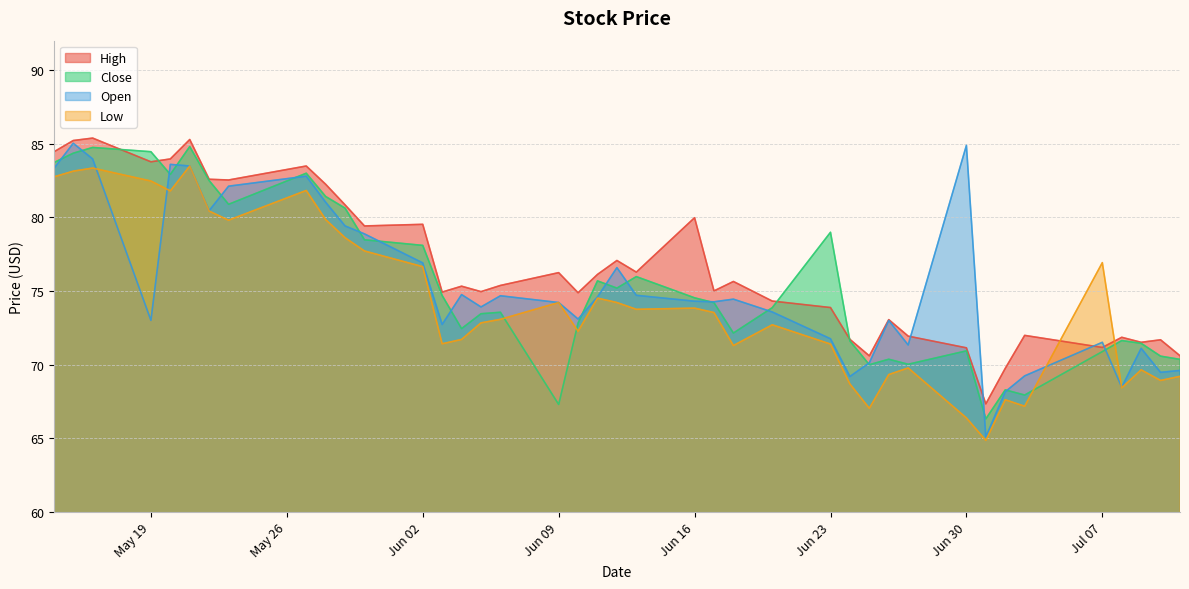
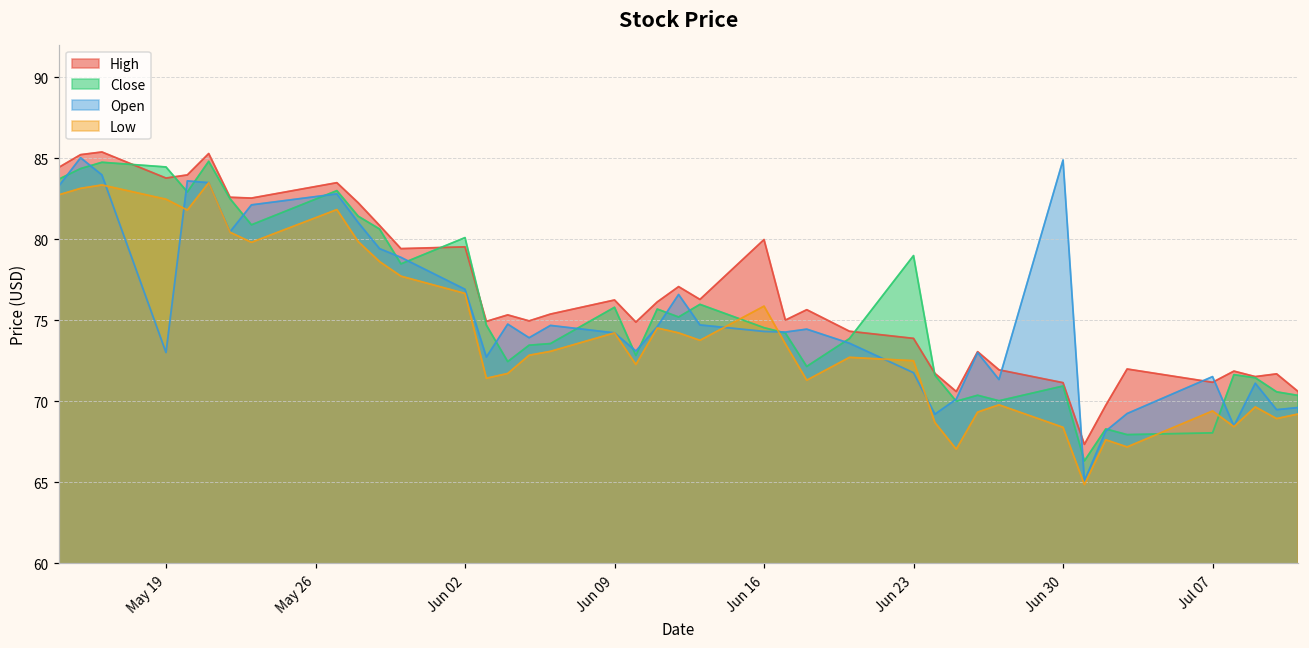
  {
    "High": {
      "May 19": 83.8,
      "Jun 02": 79.5,
      "Jun 09": 76.2,
      "Jun 16": 80.0,
      "Jun 23": 73.9,
      "Jun 30": 71.1,
      "Jul 07": 71.2
    },
    "Close": {
      "May 19": 84.5,
-     "Jun 02": 78.1,
-     "Jun 09": 67.3,
+     "Jun 02": 80.1,
+     "Jun 09": 75.8,
      "Jun 16": 74.5,
      "Jun 23": 79.0,
      "Jun 30": 70.9,
-     "Jul 07": 70.9
+     "Jul 07": 68.1
    },
    "Open": {
      "May 19": 73.0,
      "Jun 02": 76.9,
      "Jun 16": 74.3,
      "Jun 23": 71.8,
      "Jun 30": 84.9,
      "Jul 07": 71.5
    },
    "Low": {
      "May 19": 82.5,
      "Jun 02": 76.7,
-     "Jun 16": 73.8,
-     "Jun 23": 71.4,
-     "Jun 30": 66.4,
-     "Jul 07": 76.9
+     "Jun 16": 75.9,
+     "Jun 23": 72.5,
+     "Jun 30": 68.4,
+     "Jul 07": 69.4
    }
  }
